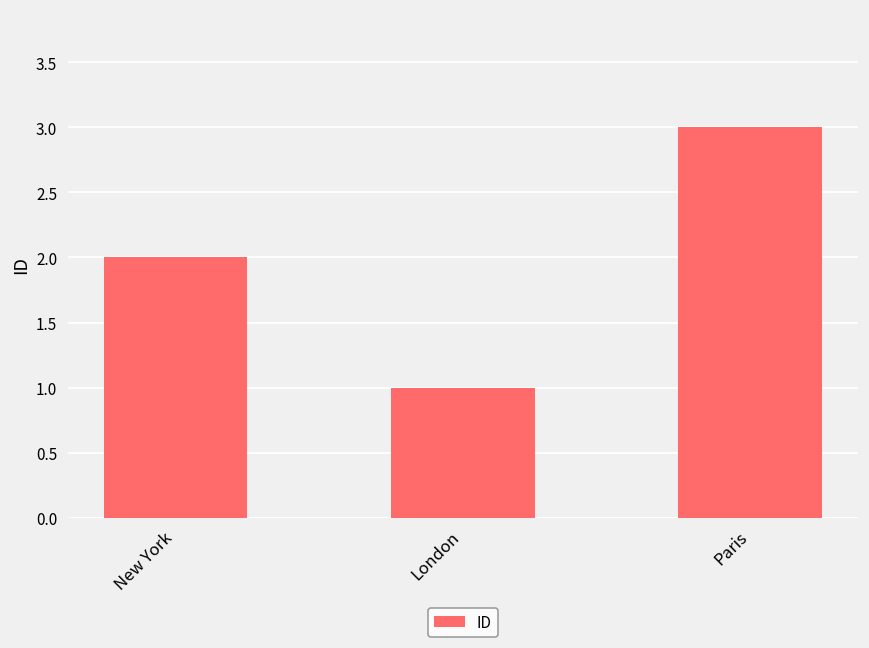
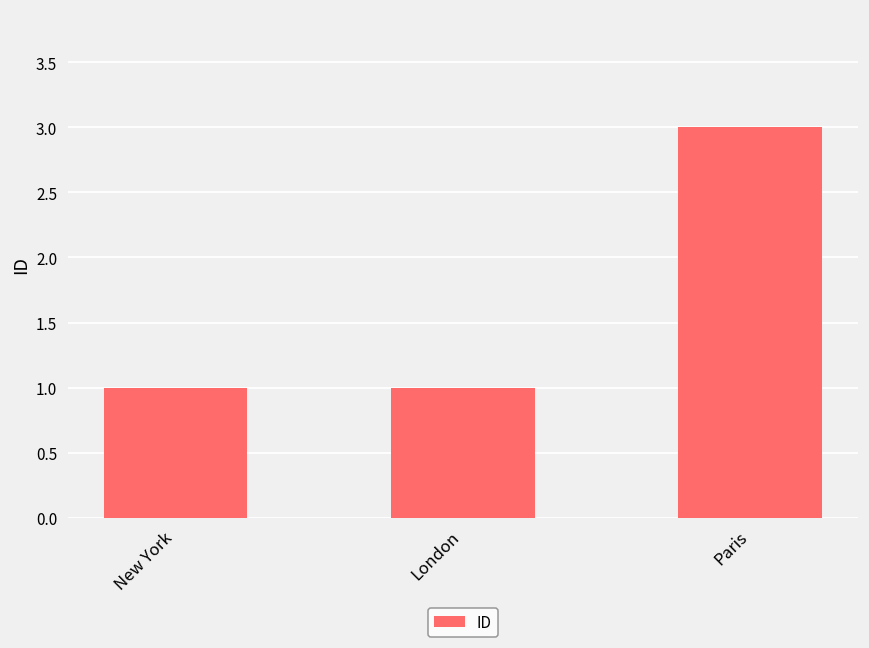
  {
-   "New York": 2,
+   "New York": 1,
    "London": 1,
    "Paris": 3
  }
